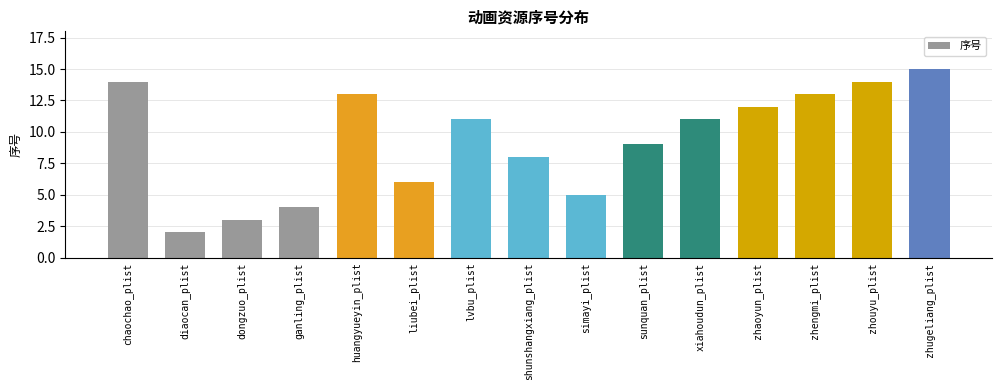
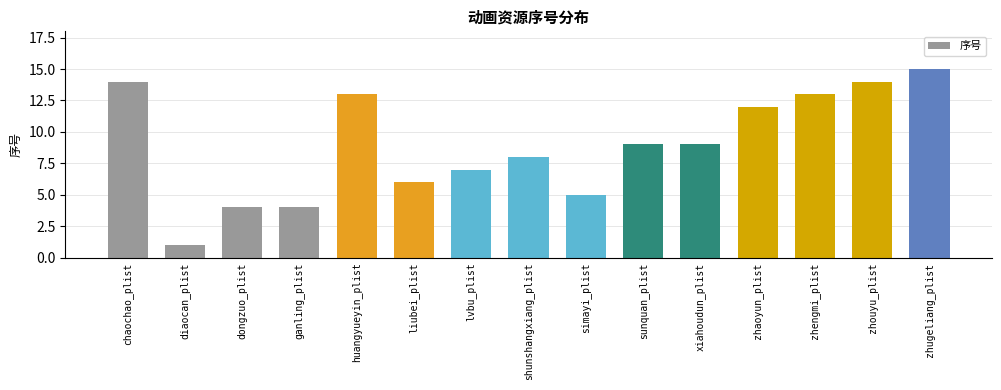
  {
    "chaochao_plist": 14,
-   "diaocan_plist": 2,
-   "dongzuo_plist": 3,
+   "diaocan_plist": 1,
+   "dongzuo_plist": 4,
    "ganling_plist": 4,
    "huangyueyin_plist": 13,
    "liubei_plist": 6,
-   "lvbu_plist": 11,
+   "lvbu_plist": 7,
    "shunshangxiang_plist": 8,
    "simayi_plist": 5,
    "sunquan_plist": 9,
-   "xiahoudun_plist": 11,
+   "xiahoudun_plist": 9,
    "zhaoyun_plist": 12,
    "zhengmi_plist": 13,
    "zhouyu_plist": 14,
    "zhugeliang_plist": 15
  }
